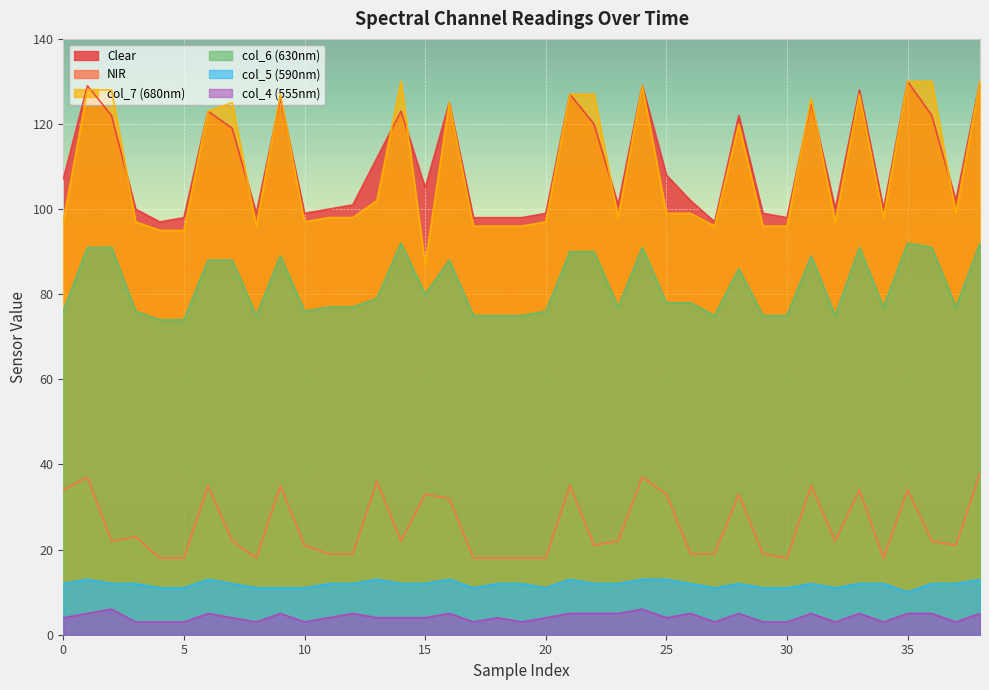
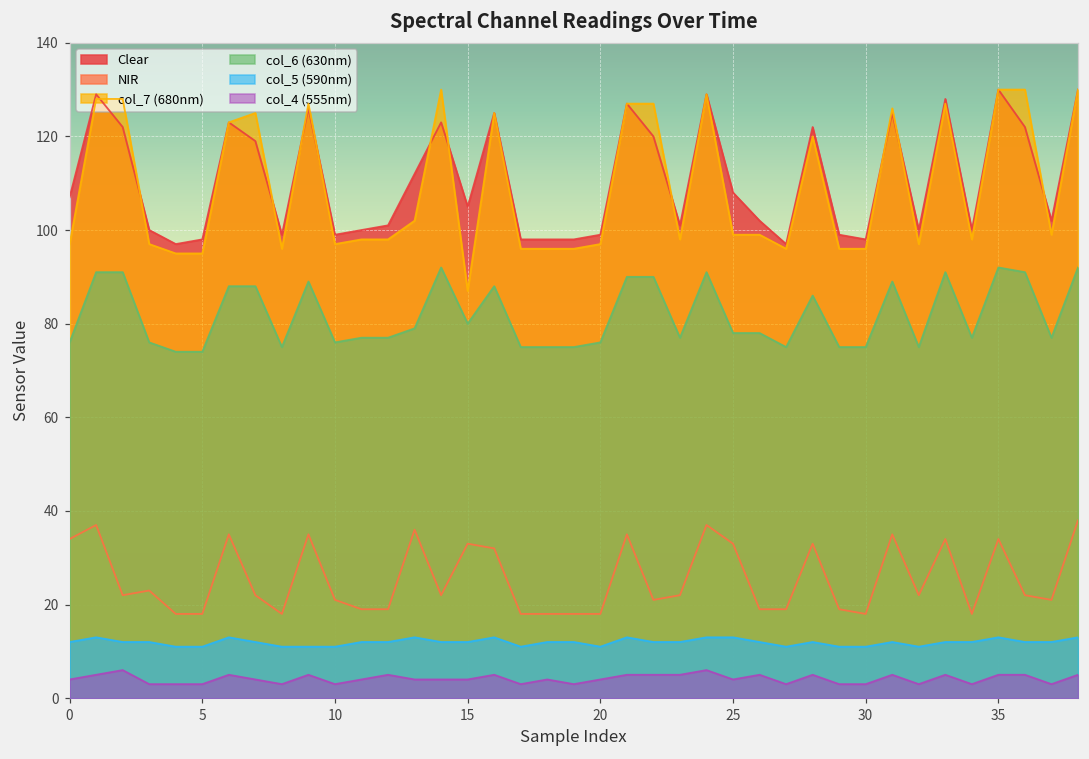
  {
    "col_7 (680nm)": {
      "0": 97,
      "5": 95,
      "10": 97,
      "15": 87,
      "20": 97,
      "25": 99,
      "30": 96
    },
    "col_6 (630nm)": {
      "0": 76,
      "5": 74,
      "10": 76,
      "15": 80,
      "20": 76,
      "25": 78,
      "30": 75,
      "35": 92
    },
    "col_5 (590nm)": {
      "0": 12,
      "5": 11,
      "10": 11,
      "15": 12,
      "20": 11,
      "25": 13,
      "30": 11,
-     "35": 10
+     "35": 13
    },
    "col_4 (555nm)": {
      "0": 4,
      "5": 3,
      "10": 3,
      "15": 4,
      "20": 4,
      "25": 4,
      "30": 3,
      "35": 5
    }
  }
